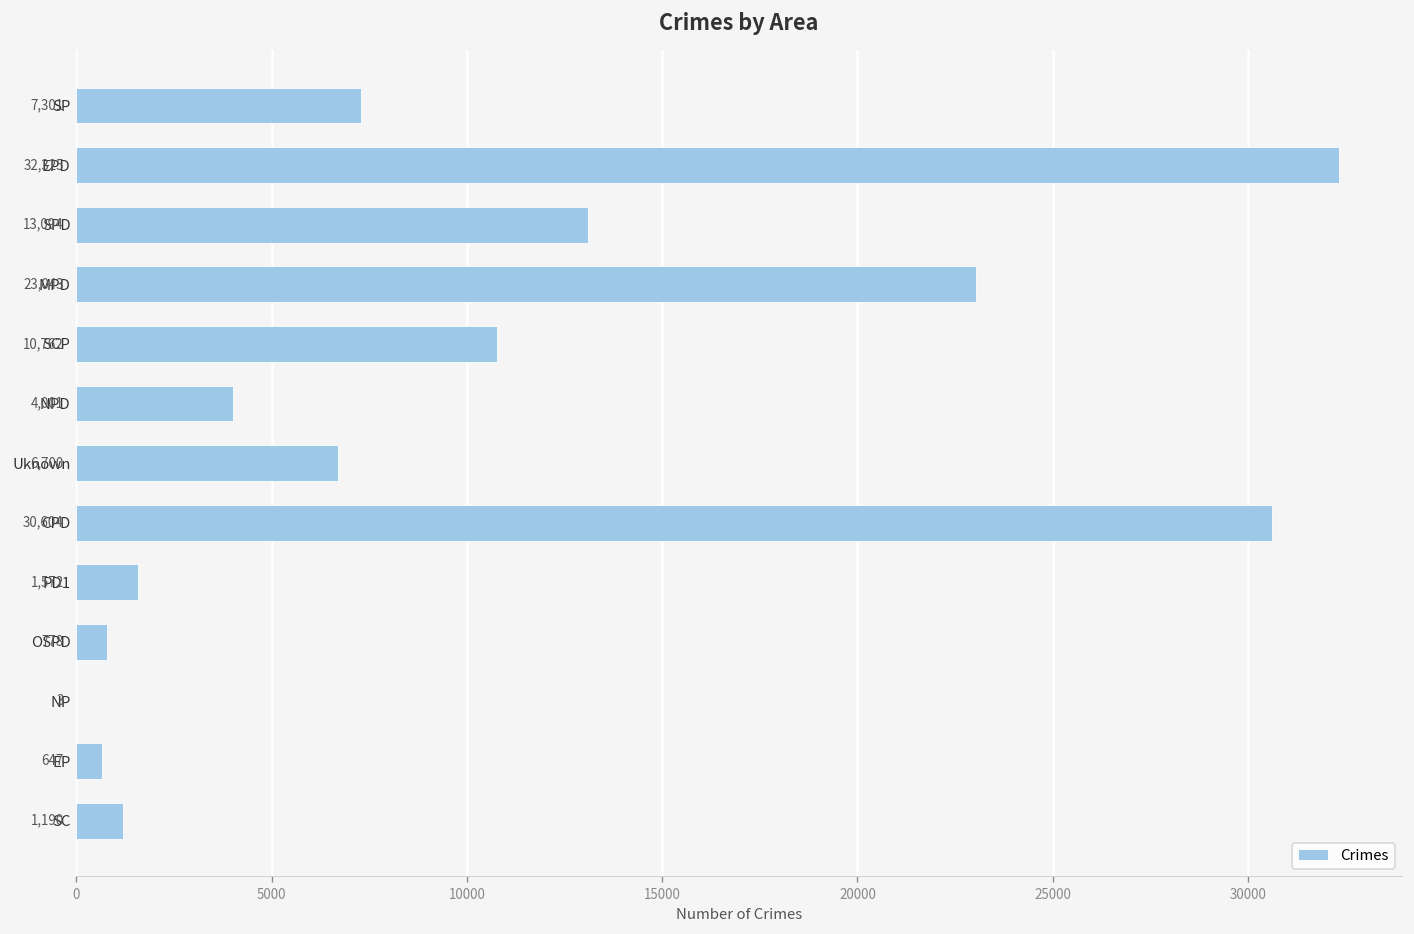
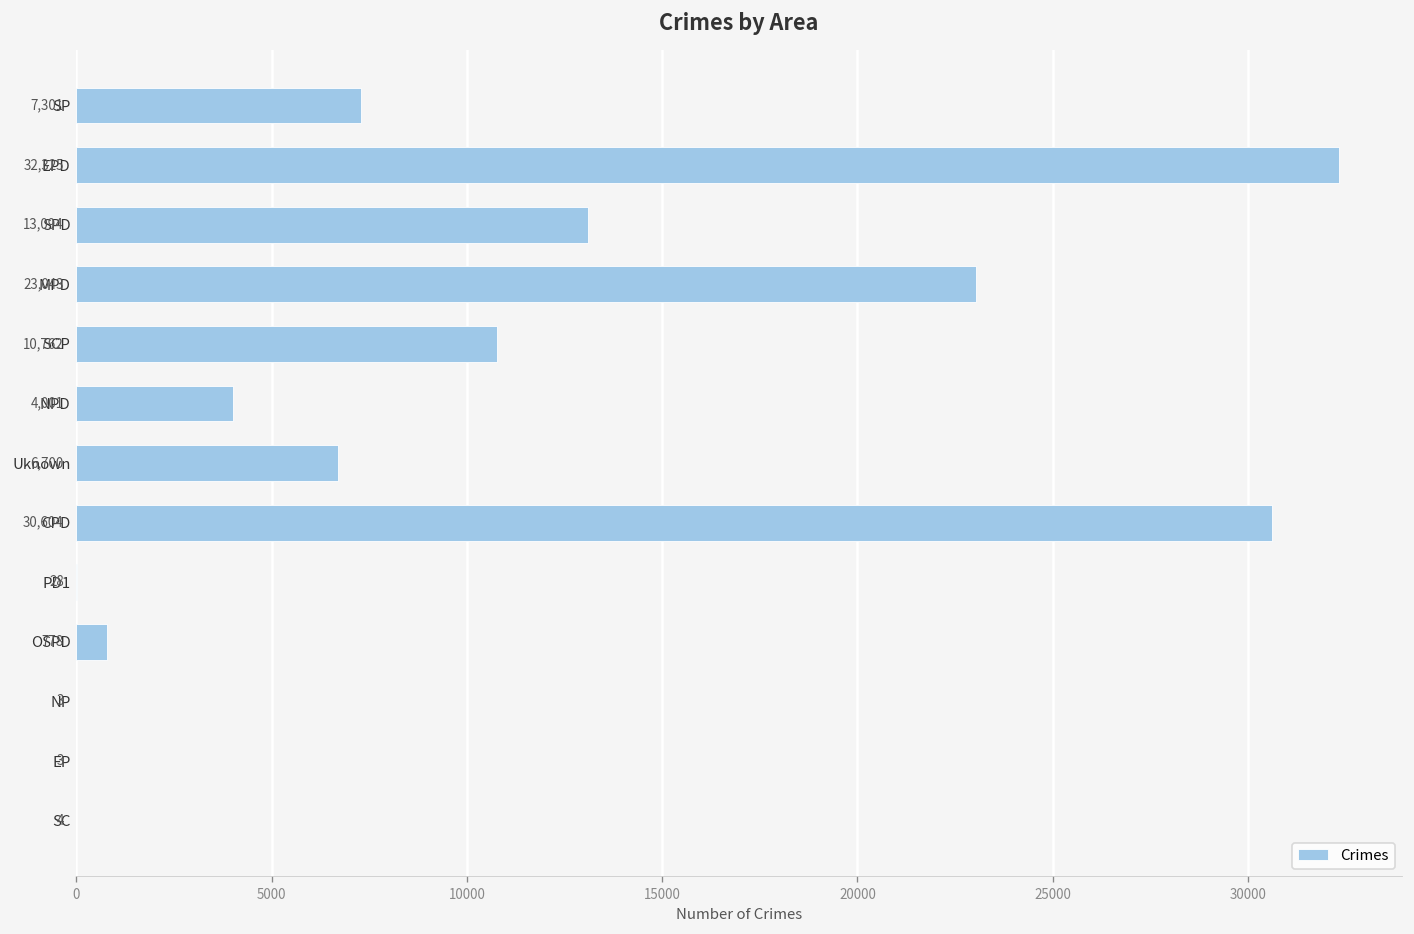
  {
-   "PD1": "1,572",
+   "PD1": "28",
    "NP": "3",
-   "EP": "647",
-   "SC": "1,190"
+   "EP": "3",
+   "SC": "4"
  }
